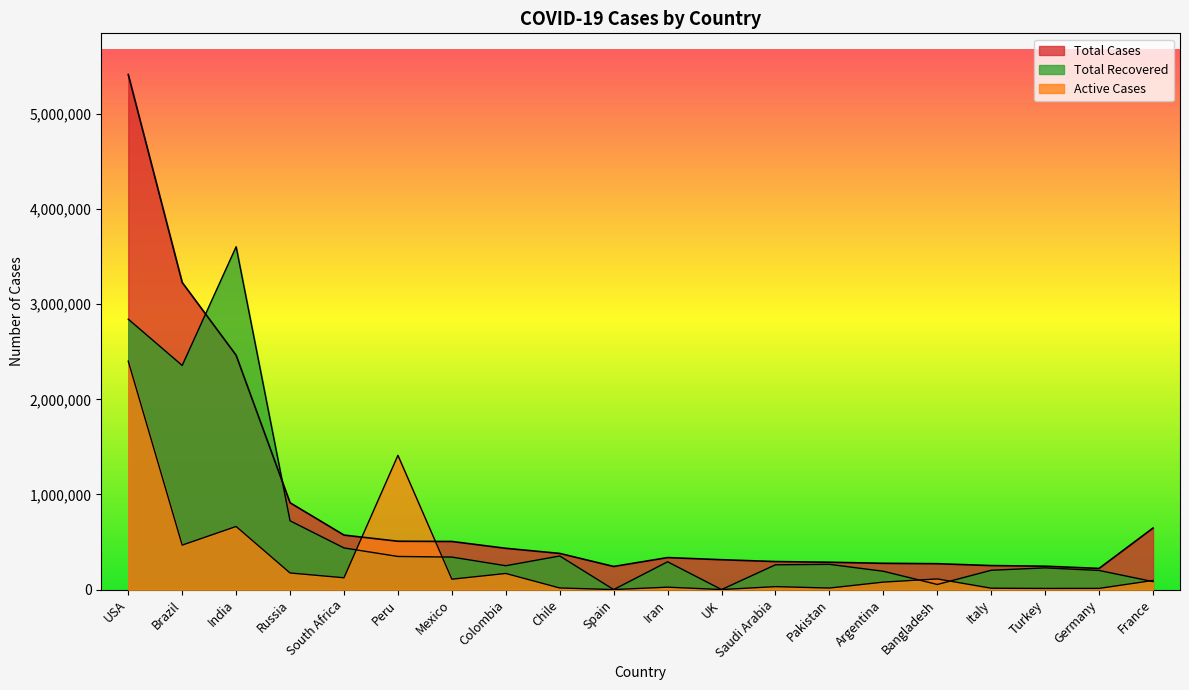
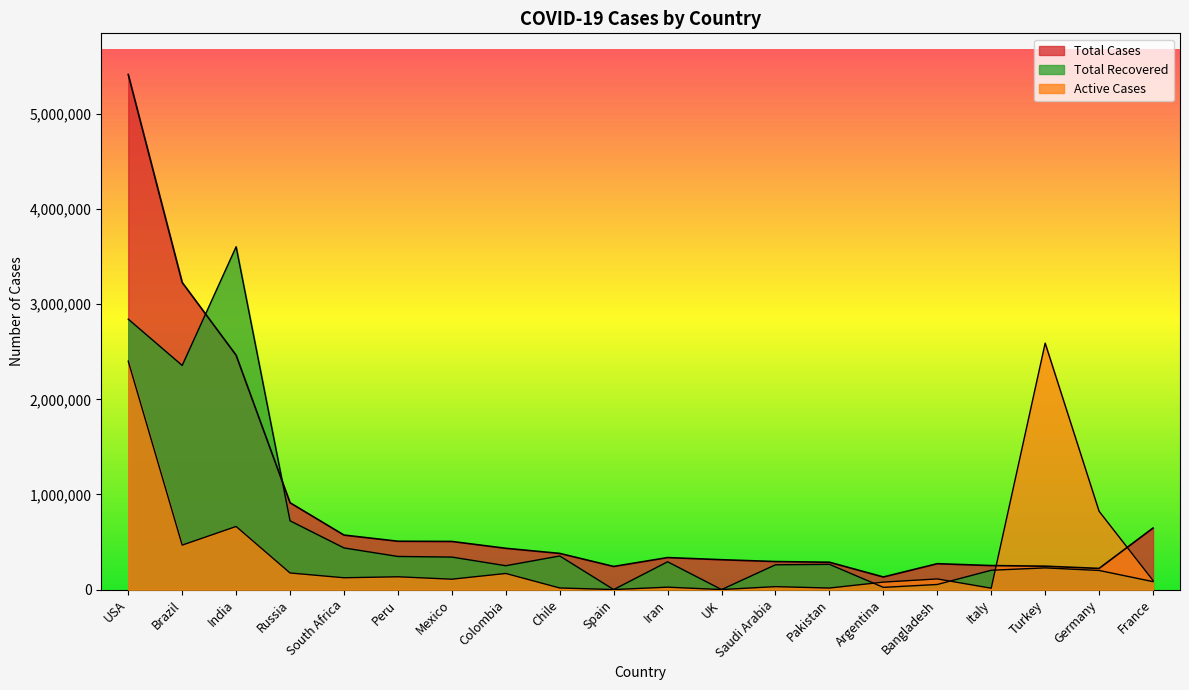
  {
    "Total Cases": {
      "USA": "5,400,000",
      "Brazil": "3,200,000",
      "India": "2,500,000",
      "Russia": "900,000",
      "South Africa": "600,000",
      "Peru": "500,000",
      "Mexico": "500,000",
      "Colombia": "400,000",
      "Chile": "400,000",
      "Spain": "200,000",
      "Iran": "300,000",
      "UK": "300,000",
      "Saudi Arabia": "300,000",
-     "Argentina": "300,000",
+     "Argentina": "100,000",
      "Bangladesh": "300,000",
      "Italy": "300,000",
      "France": "600,000"
    },
    "Total Recovered": {
      "USA": "2,800,000",
      "Brazil": "2,400,000",
      "India": "3,600,000",
      "Russia": "700,000",
      "South Africa": "400,000",
      "Peru": "300,000",
      "Mexico": "300,000",
      "Colombia": "300,000",
      "Chile": "400,000",
      "Iran": "300,000",
      "Saudi Arabia": "300,000",
-     "Argentina": "200,000",
+     "Argentina": "0",
      "Bangladesh": "100,000",
      "Italy": "200,000"
    },
    "Active Cases": {
      "USA": "2,400,000",
      "Brazil": "500,000",
      "India": "700,000",
      "Russia": "200,000",
      "South Africa": "100,000",
-     "Peru": "1,400,000",
+     "Peru": "100,000",
      "Mexico": "100,000",
      "Colombia": "200,000",
      "Chile": "0",
      "Iran": "0",
      "Saudi Arabia": "0",
      "Pakistan": "0",
      "Argentina": "100,000",
      "Bangladesh": "100,000",
      "Italy": "0",
-     "Turkey": "0",
-     "Germany": "0"
+     "Turkey": "2,600,000",
+     "Germany": "800,000"
    }
  }
